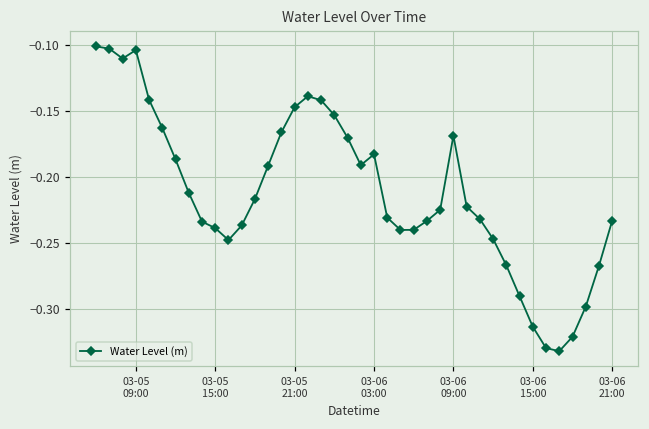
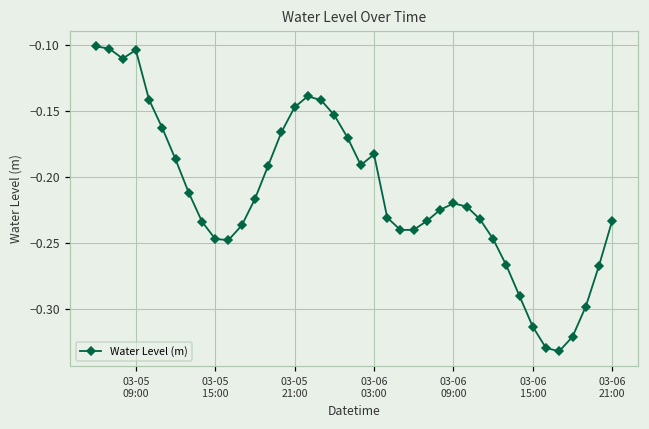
  {
    "03-05 09:00": -0.104,
-   "03-05 15:00": -0.239,
+   "03-05 15:00": -0.247,
    "03-05 21:00": -0.147,
    "03-06 03:00": -0.183,
-   "03-06 09:00": -0.169,
+   "03-06 09:00": -0.220,
    "03-06 15:00": -0.314,
    "03-06 21:00": -0.233
  }
